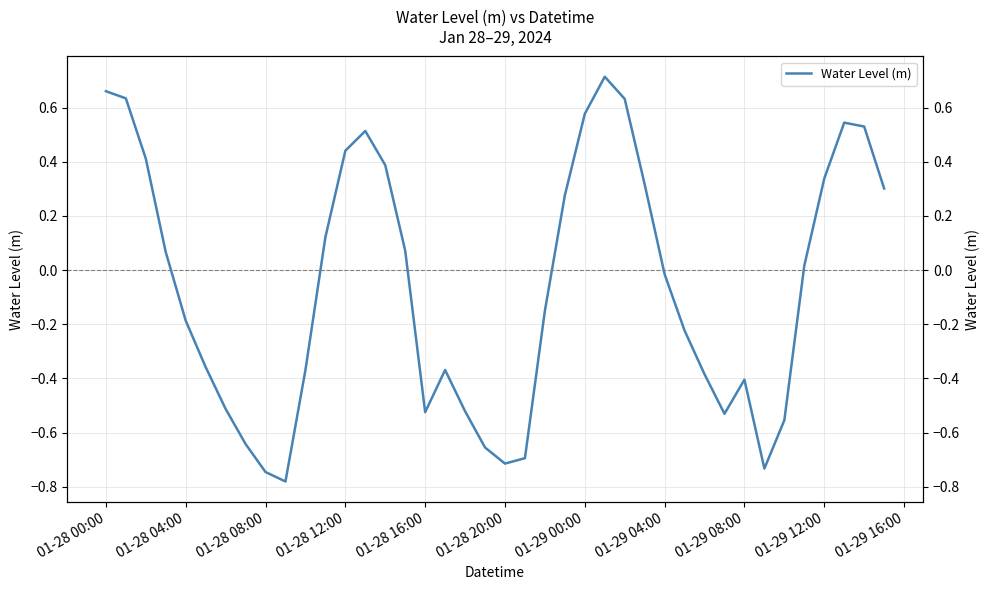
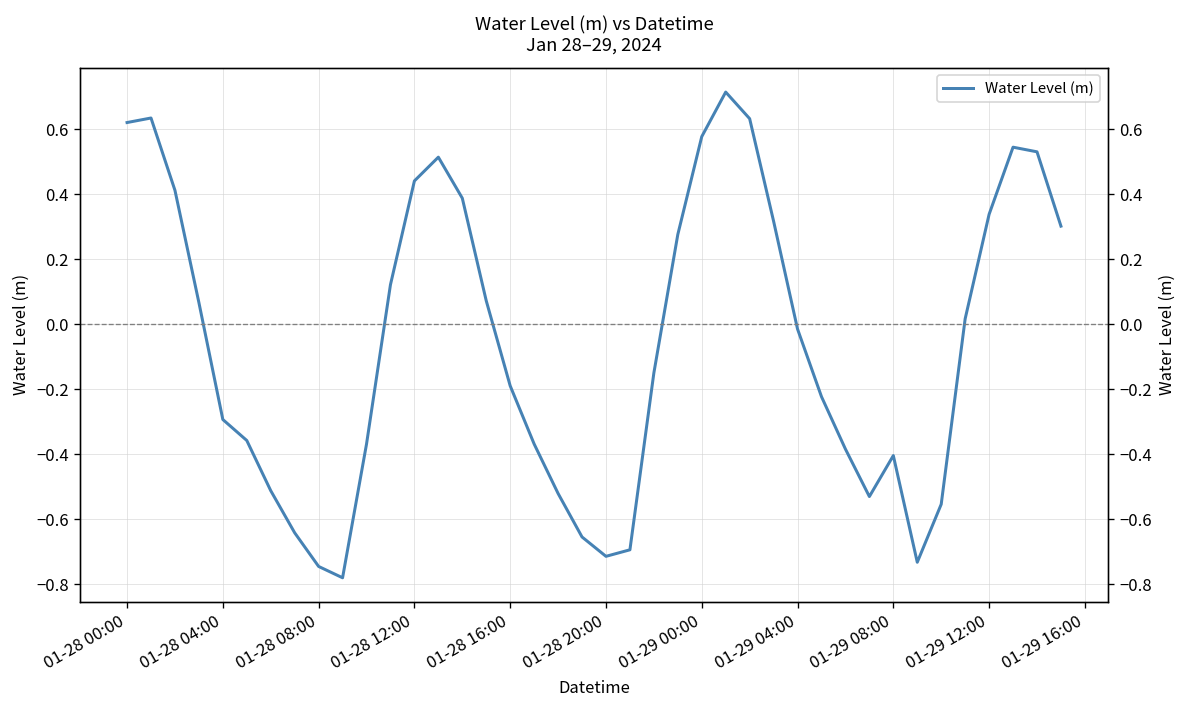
  {
-   "01-28 00:00": 0.66,
-   "01-28 04:00": -0.19,
+   "01-28 00:00": 0.62,
+   "01-28 04:00": -0.29,
    "01-28 08:00": -0.75,
    "01-28 12:00": 0.44,
-   "01-28 16:00": -0.52,
+   "01-28 16:00": -0.19,
    "01-28 20:00": -0.71,
    "01-29 00:00": 0.58,
    "01-29 04:00": -0.02,
    "01-29 08:00": -0.40,
    "01-29 12:00": 0.34
  }
